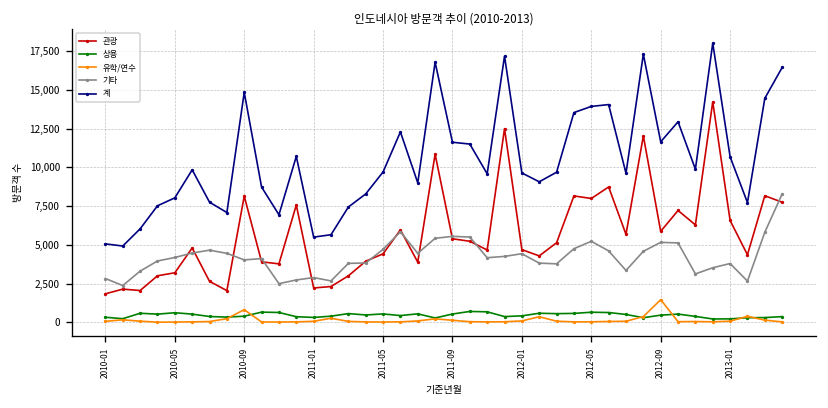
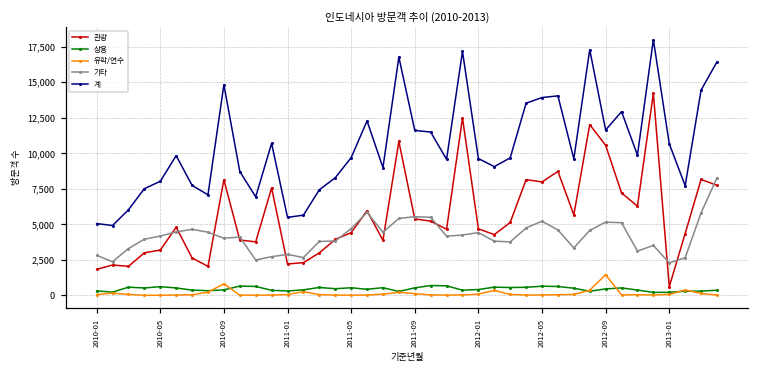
  {
    "관광": {
      "2010-01": "1,800",
      "2010-05": "3,200",
      "2010-09": "8,100",
      "2011-01": "2,200",
      "2011-05": "4,400",
      "2012-01": "4,700",
      "2012-05": "8,000",
-     "2012-09": "5,900",
-     "2013-01": "6,600"
+     "2012-09": "10,600",
+     "2013-01": "600"
    },
    "상용": {
      "2010-01": "300",
      "2010-05": "600",
      "2010-09": "400",
      "2011-01": "300",
      "2011-05": "500",
      "2011-09": "500",
      "2012-01": "400",
      "2012-05": "700",
      "2012-09": "500"
    },
    "유학/연수": {
      "2010-01": "100",
      "2010-05": "0",
      "2010-09": "800",
      "2011-01": "100",
      "2011-05": "0",
      "2011-09": "100",
      "2012-01": "100",
      "2012-05": "0",
      "2012-09": "1,500"
    },
    "기타": {
      "2010-01": "2,800",
      "2010-05": "4,200",
      "2010-09": "4,000",
      "2011-01": "2,900",
      "2011-05": "4,700",
      "2012-01": "4,400",
      "2012-05": "5,200",
      "2012-09": "5,200",
-     "2013-01": "3,800"
+     "2013-01": "2,300"
    },
    "계": {
      "2010-01": "5,100",
      "2010-05": "8,000",
      "2010-09": "14,800",
      "2011-01": "5,500",
      "2011-05": "9,700",
      "2011-09": "11,600",
      "2012-01": "9,600",
      "2012-05": "13,900",
      "2012-09": "11,600",
      "2013-01": "10,700"
    }
  }
